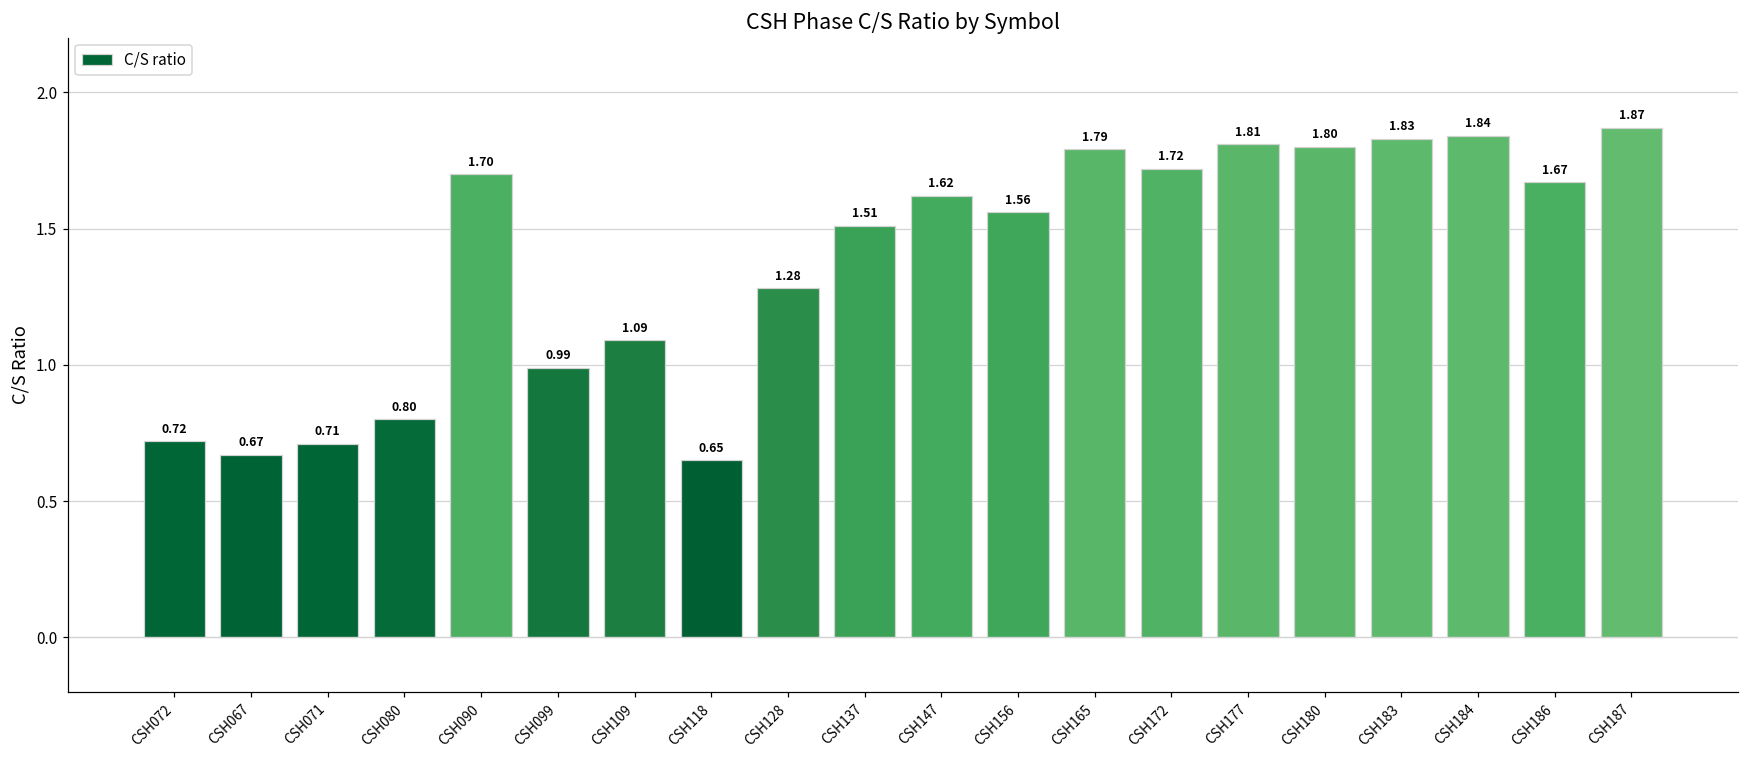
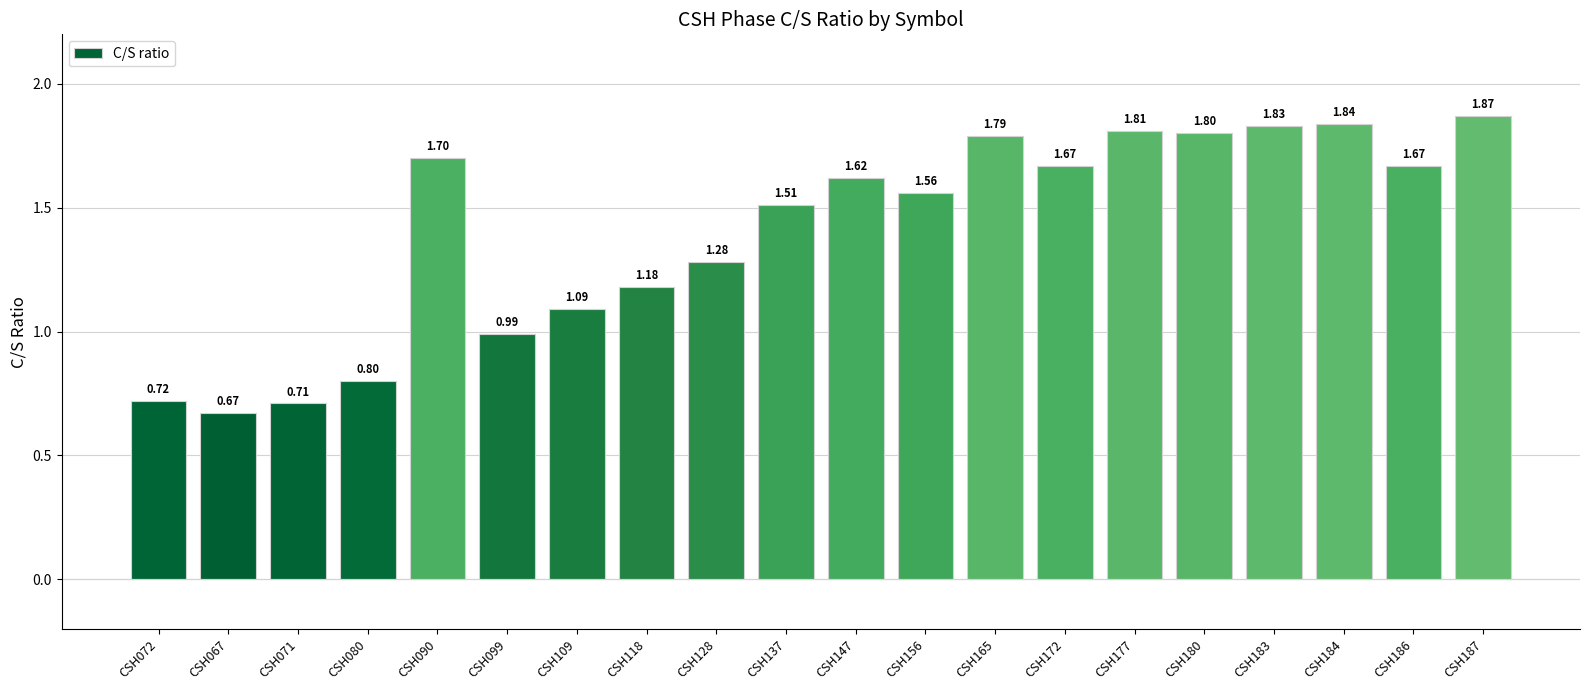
  {
    "CSH072": 0.72,
    "CSH067": 0.67,
    "CSH071": 0.71,
    "CSH080": 0.80,
    "CSH090": 1.70,
    "CSH099": 0.99,
    "CSH109": 1.09,
-   "CSH118": 0.65,
+   "CSH118": 1.18,
    "CSH128": 1.28,
    "CSH137": 1.51,
    "CSH147": 1.62,
    "CSH156": 1.56,
    "CSH165": 1.79,
-   "CSH172": 1.72,
+   "CSH172": 1.67,
    "CSH177": 1.81,
    "CSH180": 1.80,
    "CSH183": 1.83,
    "CSH184": 1.84,
    "CSH186": 1.67,
    "CSH187": 1.87
  }
